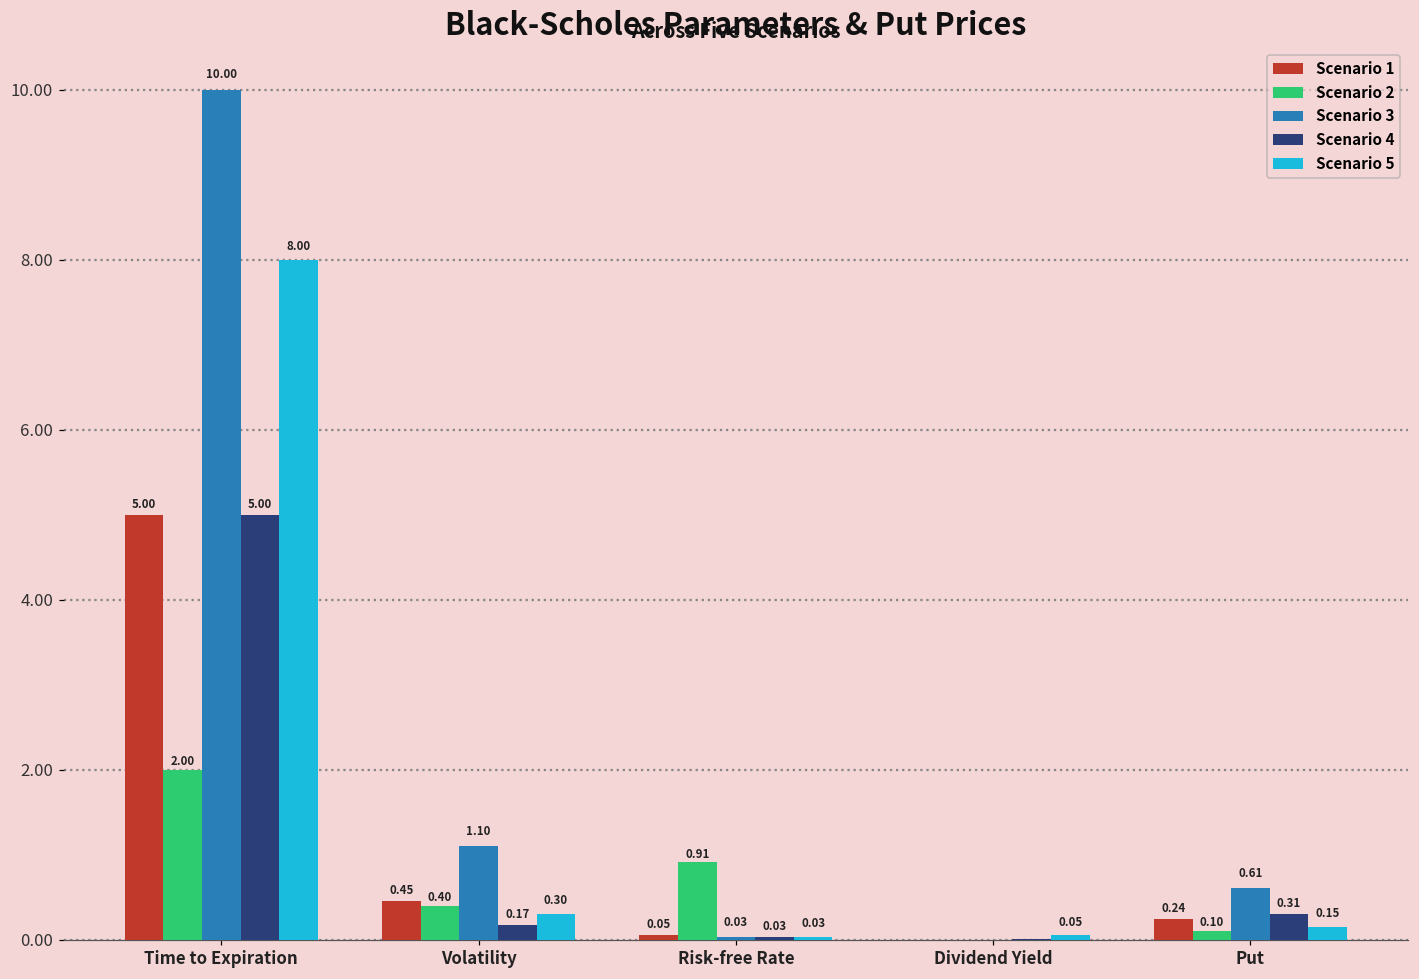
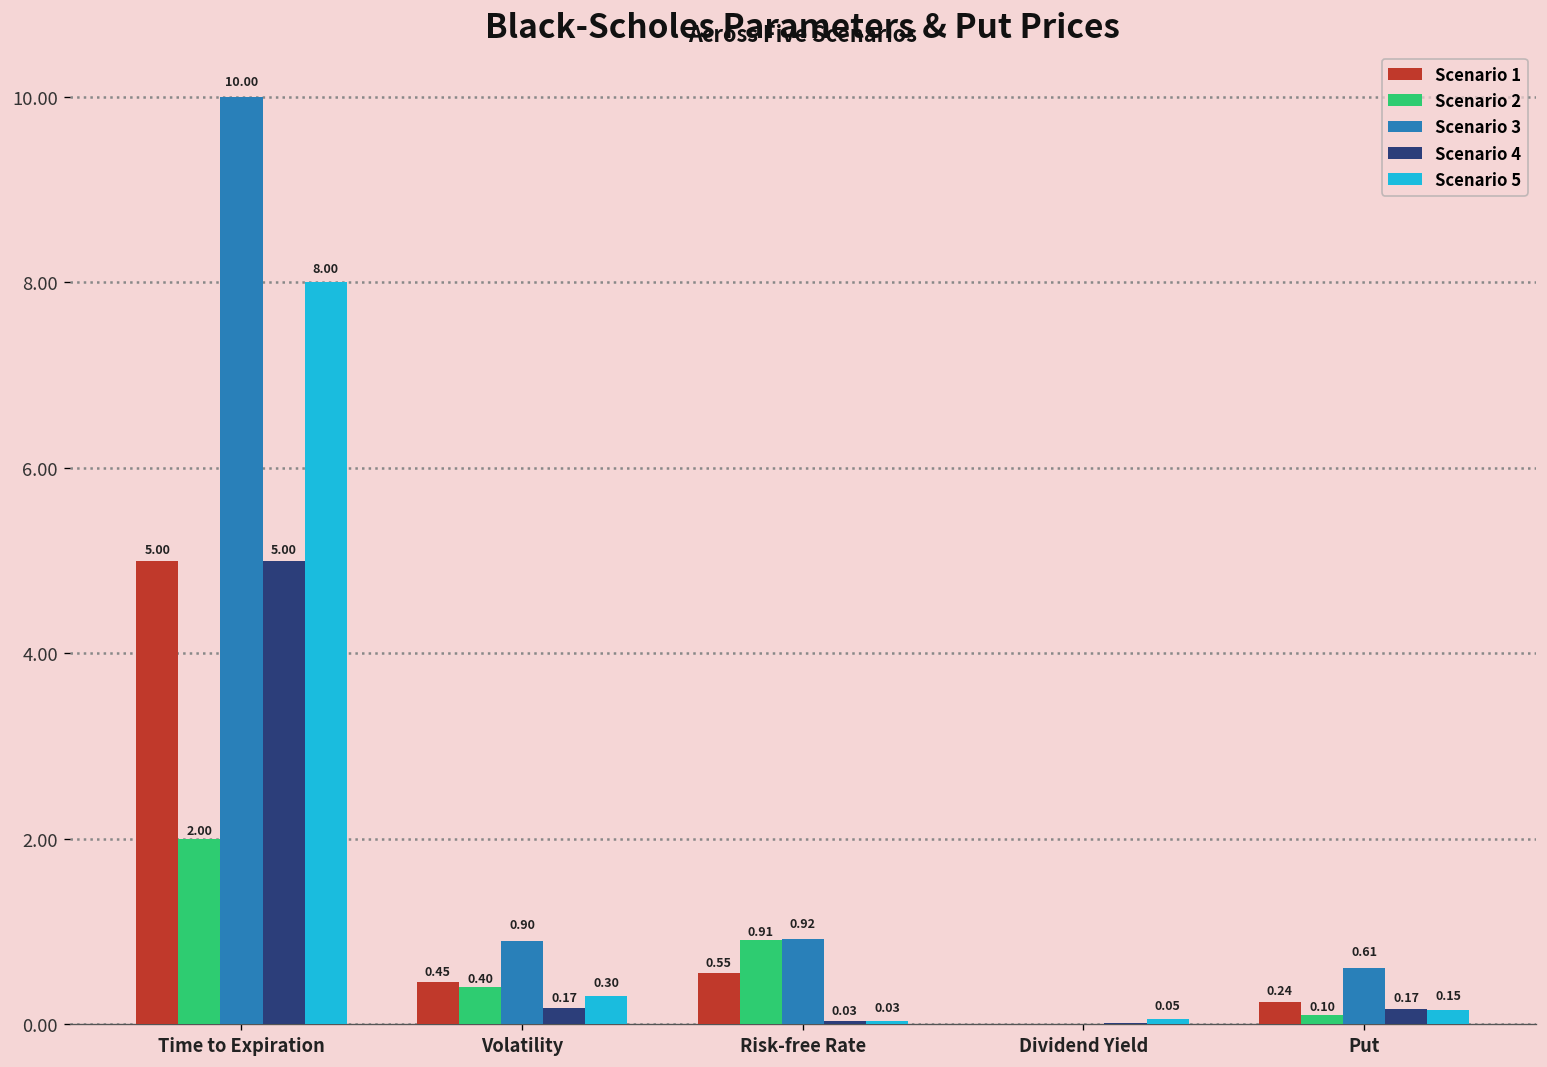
  {
    "Scenario 1": {
      "Time to Expiration": 5.00,
      "Volatility": 0.45,
-     "Risk-free Rate": 0.05,
+     "Risk-free Rate": 0.55,
      "Put": 0.24
    },
    "Scenario 2": {
      "Time to Expiration": 2.00,
      "Volatility": 0.40,
      "Risk-free Rate": 0.91,
      "Put": 0.10
    },
    "Scenario 3": {
      "Time to Expiration": 10.00,
-     "Volatility": 1.10,
-     "Risk-free Rate": 0.03,
+     "Volatility": 0.90,
+     "Risk-free Rate": 0.92,
      "Put": 0.61
    },
    "Scenario 4": {
      "Time to Expiration": 5.00,
      "Volatility": 0.17,
      "Risk-free Rate": 0.03,
-     "Put": 0.31
+     "Put": 0.17
    },
    "Scenario 5": {
      "Time to Expiration": 8.00,
      "Volatility": 0.30,
      "Risk-free Rate": 0.03,
      "Dividend Yield": 0.05,
      "Put": 0.15
    }
  }
